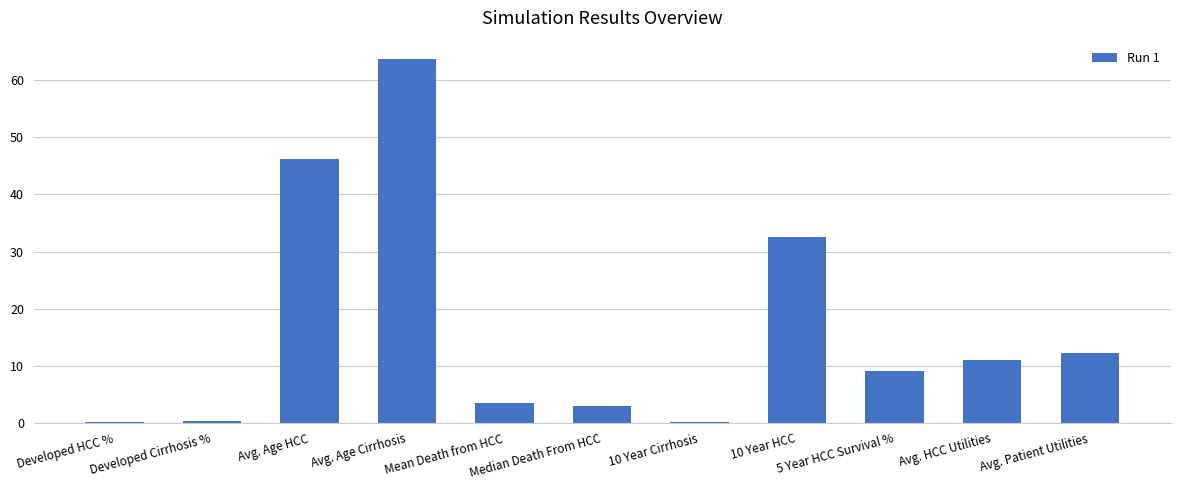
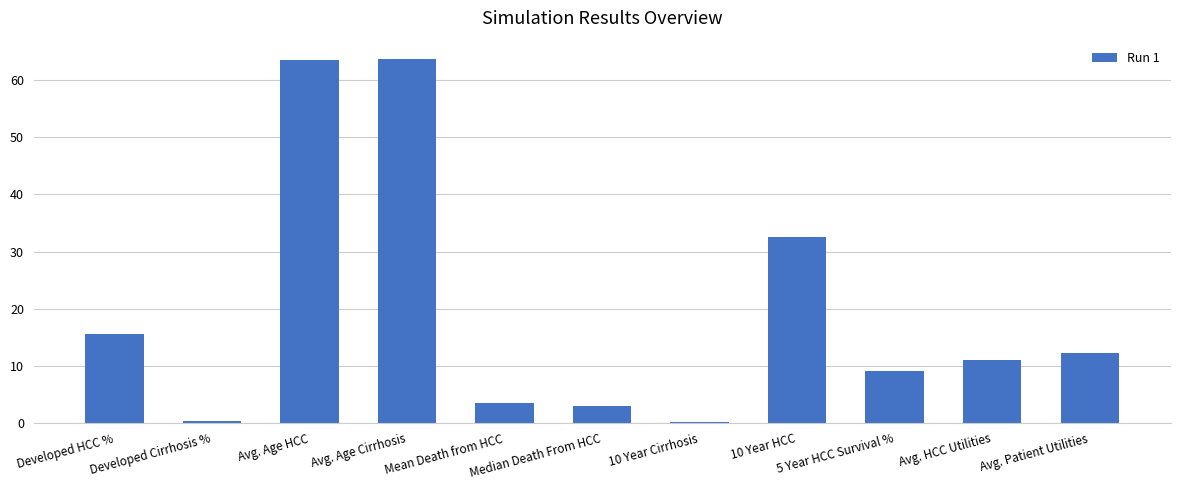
  {
-   "Developed HCC %": 0,
-   "Avg. Age HCC": 46,
+   "Developed HCC %": 16,
+   "Avg. Age HCC": 64,
    "Avg. Age Cirrhosis": 64,
    "Mean Death from HCC": 3,
    "Median Death From HCC": 3,
    "10 Year HCC": 32,
    "5 Year HCC Survival %": 9,
    "Avg. HCC Utilities": 11,
    "Avg. Patient Utilities": 12
  }
